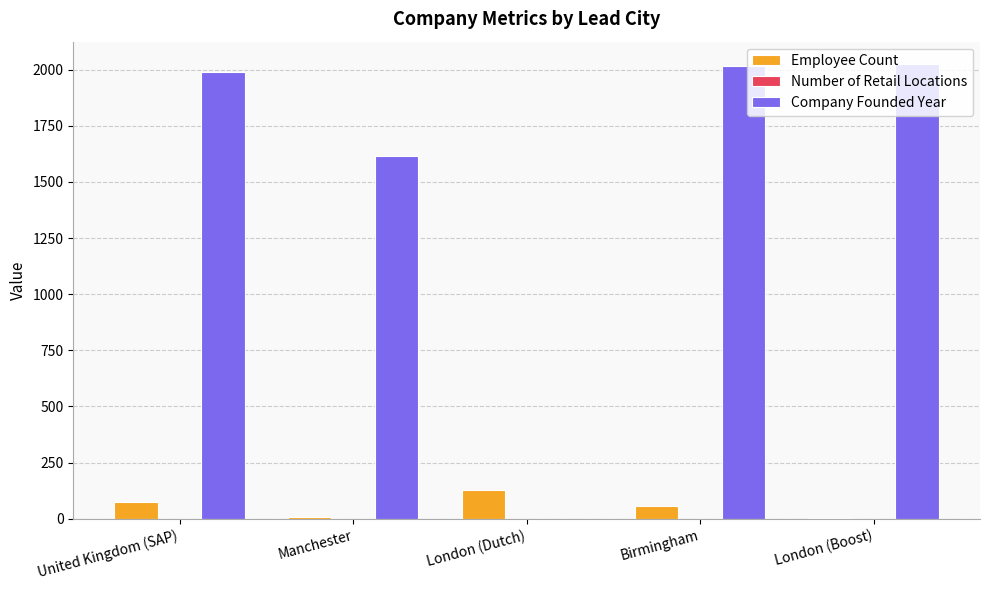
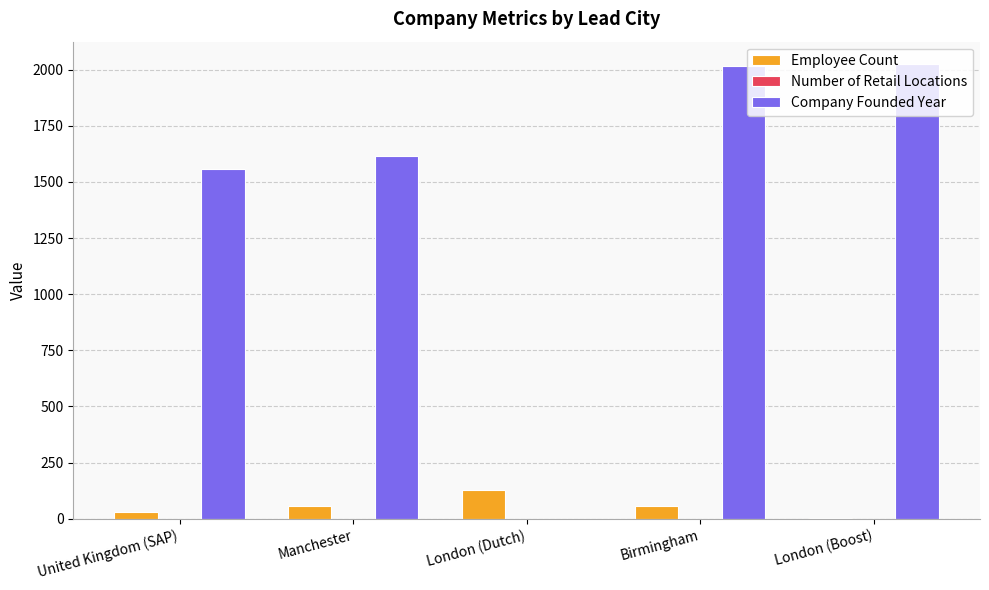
  {
    "Employee Count": {
-     "United Kingdom (SAP)": 70,
-     "Manchester": 10,
+     "United Kingdom (SAP)": 30,
+     "Manchester": 60,
      "London (Dutch)": 130,
      "Birmingham": 60
    },
    "Number of Retail Locations": {
      "United Kingdom (SAP)": 0,
      "Manchester": 0,
      "London (Dutch)": 0,
      "Birmingham": 0,
      "London (Boost)": 0
    },
    "Company Founded Year": {
-     "United Kingdom (SAP)": 1990,
+     "United Kingdom (SAP)": 1560,
      "Manchester": 1610,
      "London (Dutch)": 0,
      "Birmingham": 2020
    }
  }
